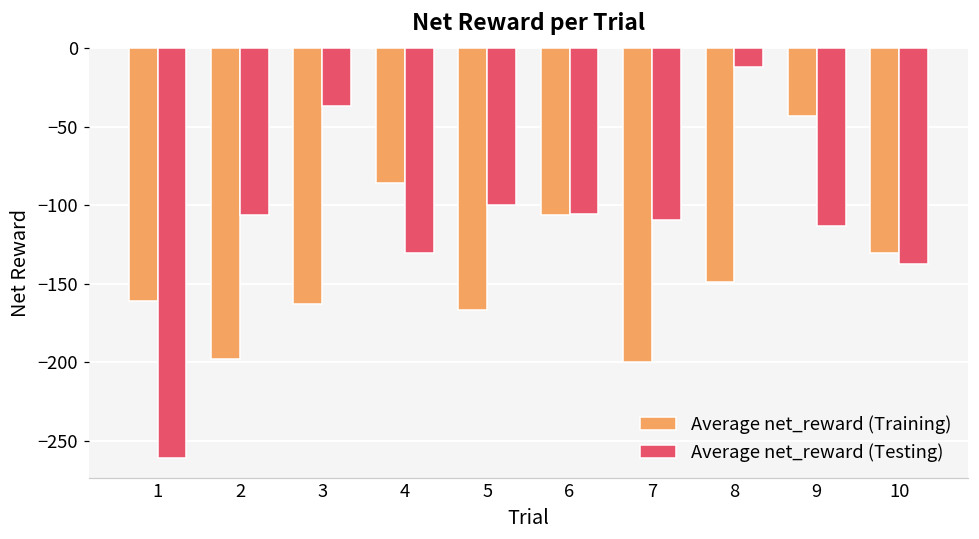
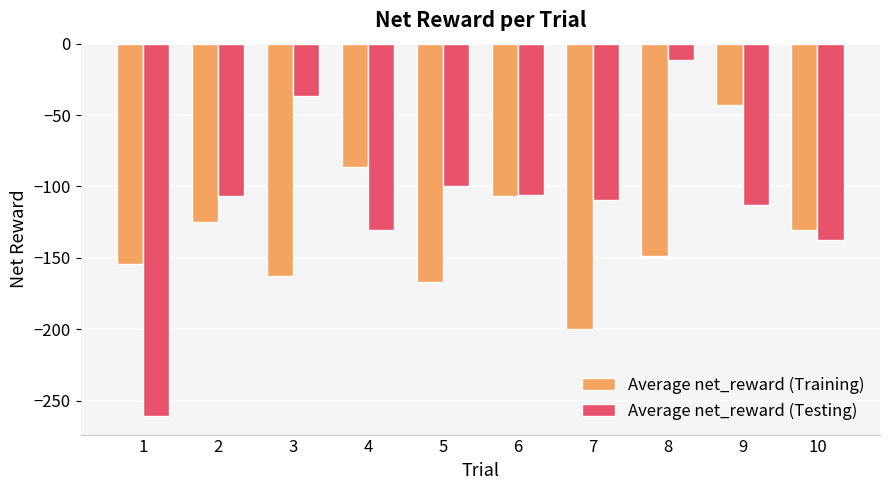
  {
    "Average net_reward (Training)": {
-     "1": -161,
-     "2": -198,
+     "1": -155,
+     "2": -125,
      "3": -163,
      "4": -86,
      "5": -167,
      "6": -106,
      "7": -200,
      "8": -149,
      "9": -43,
      "10": -131
    },
    "Average net_reward (Testing)": {
      "1": -261,
      "2": -107,
      "3": -37,
      "4": -131,
      "5": -100,
      "6": -106,
      "7": -109,
      "8": -12,
      "9": -113,
      "10": -137
    }
  }
